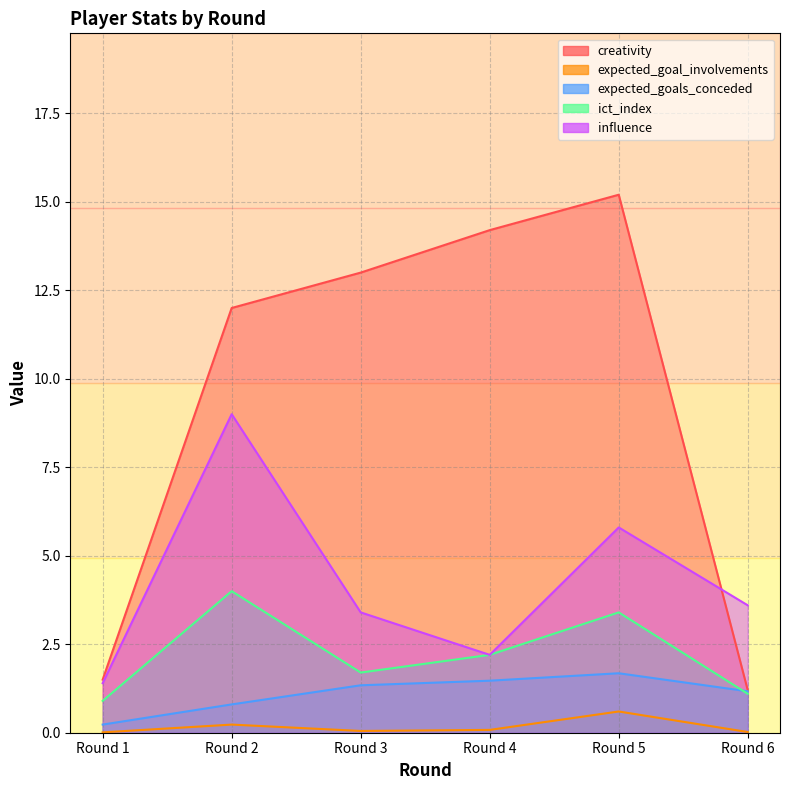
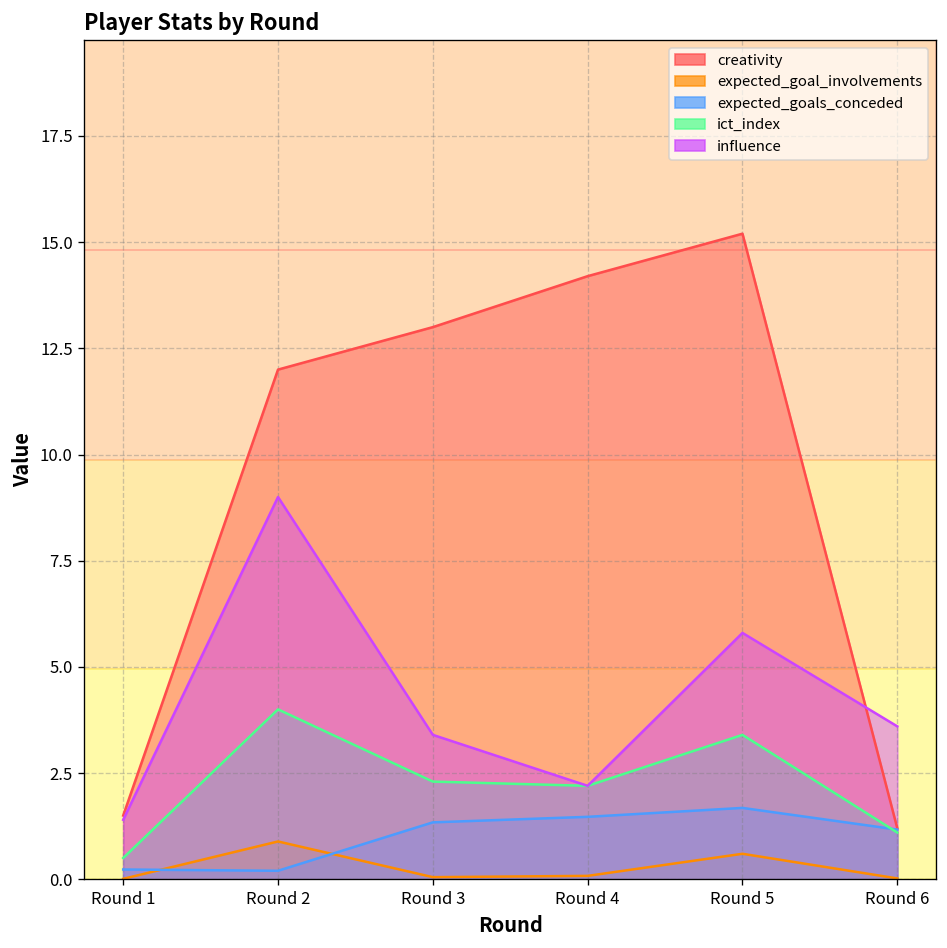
  {
    "creativity": {
      "Round 1": 1.5,
      "Round 2": 12.0,
      "Round 3": 13.0,
      "Round 4": 14.2,
      "Round 5": 15.2
    },
    "expected_goal_involvements": {
      "Round 1": 0.0,
-     "Round 2": 0.2,
+     "Round 2": 0.9,
      "Round 3": 0.1,
      "Round 4": 0.1,
      "Round 5": 0.6,
      "Round 6": 0.0
    },
    "expected_goals_conceded": {
      "Round 1": 0.2,
-     "Round 2": 0.8,
+     "Round 2": 0.2,
      "Round 3": 1.3,
      "Round 4": 1.5,
      "Round 5": 1.7
    },
    "ict_index": {
-     "Round 1": 0.9,
+     "Round 1": 0.5,
      "Round 2": 4.0,
-     "Round 3": 1.7,
+     "Round 3": 2.3,
      "Round 5": 3.4
    },
    "influence": {
      "Round 1": 1.4,
      "Round 2": 9.0,
      "Round 3": 3.4,
      "Round 5": 5.8,
      "Round 6": 3.6
    }
  }
